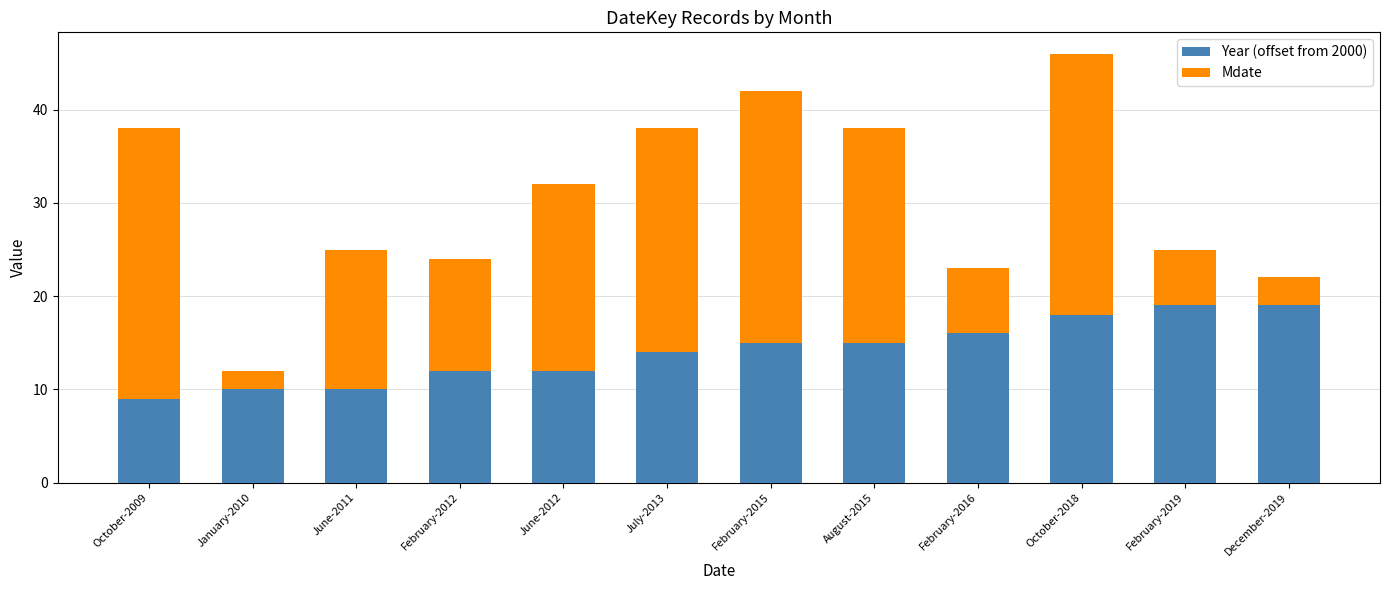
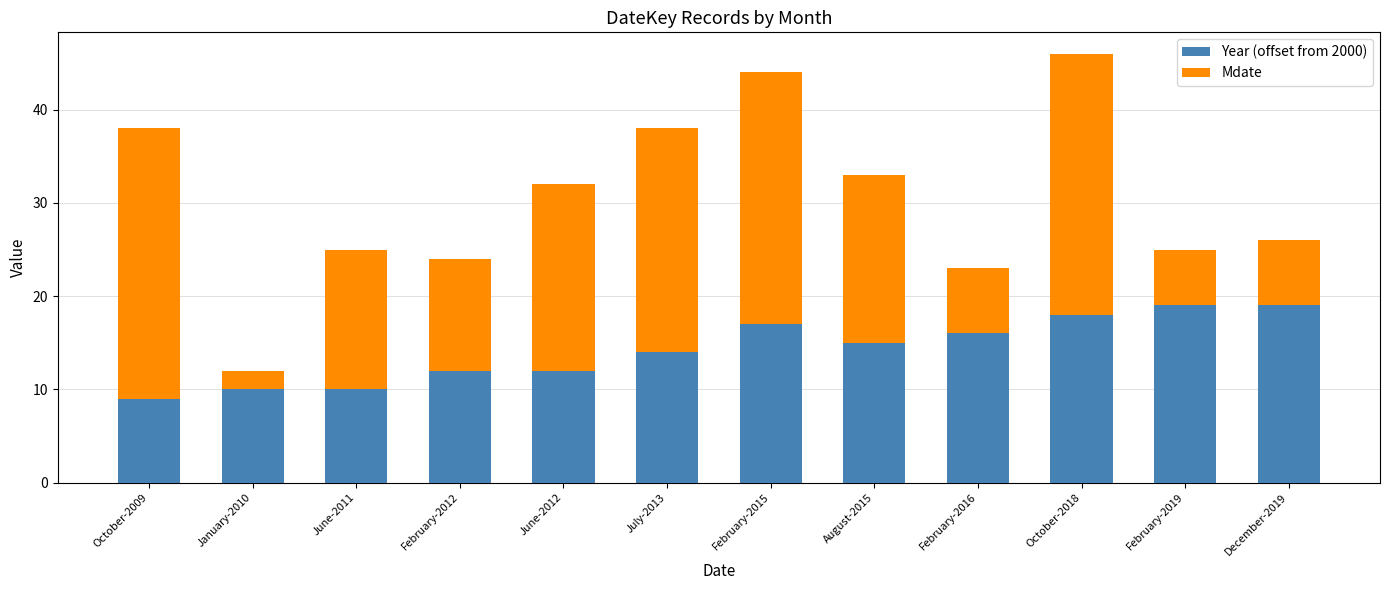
  {
    "Year (offset from 2000)": {
      "October-2009": 9,
      "January-2010": 10,
      "June-2011": 10,
      "February-2012": 12,
      "June-2012": 12,
      "July-2013": 14,
-     "February-2015": 15,
+     "February-2015": 17,
      "August-2015": 15,
      "February-2016": 16,
      "October-2018": 18,
      "February-2019": 19,
      "December-2019": 19
    },
    "Mdate": {
      "October-2009": 29,
      "January-2010": 2,
      "June-2011": 15,
      "February-2012": 12,
      "June-2012": 20,
      "July-2013": 24,
      "February-2015": 27,
-     "August-2015": 23,
+     "August-2015": 18,
      "February-2016": 7,
      "October-2018": 28,
      "February-2019": 6,
-     "December-2019": 3
+     "December-2019": 7
    }
  }
